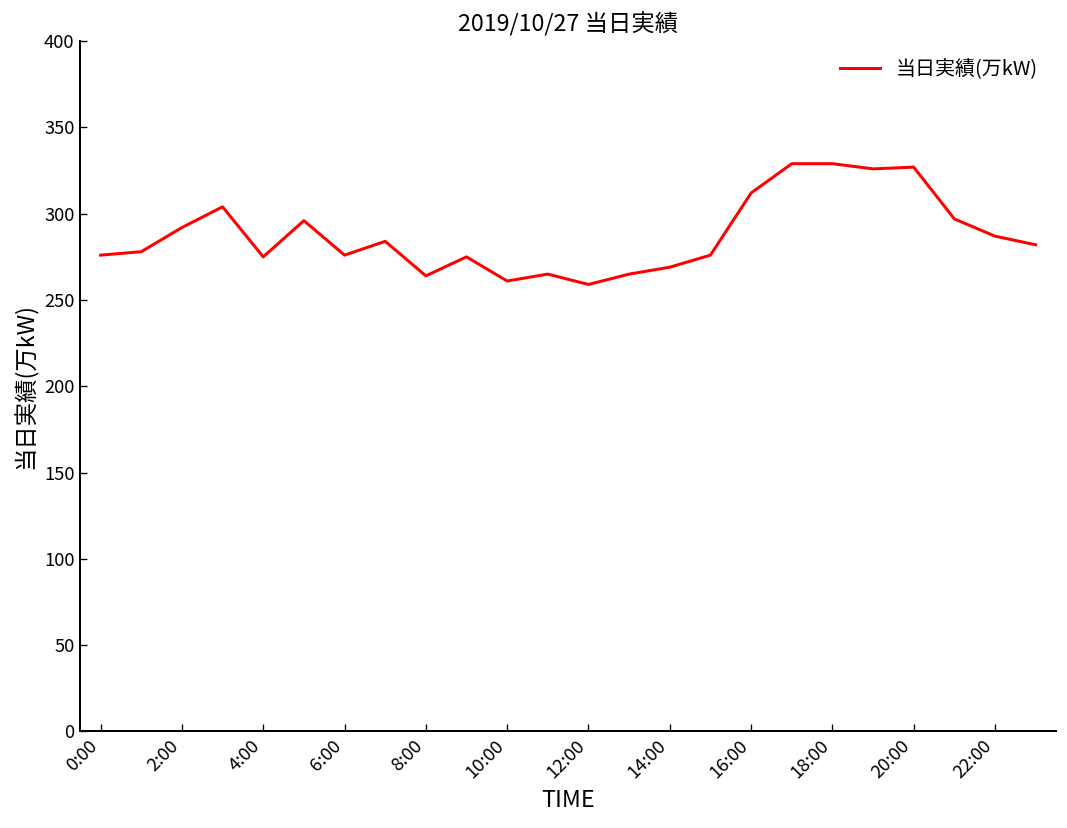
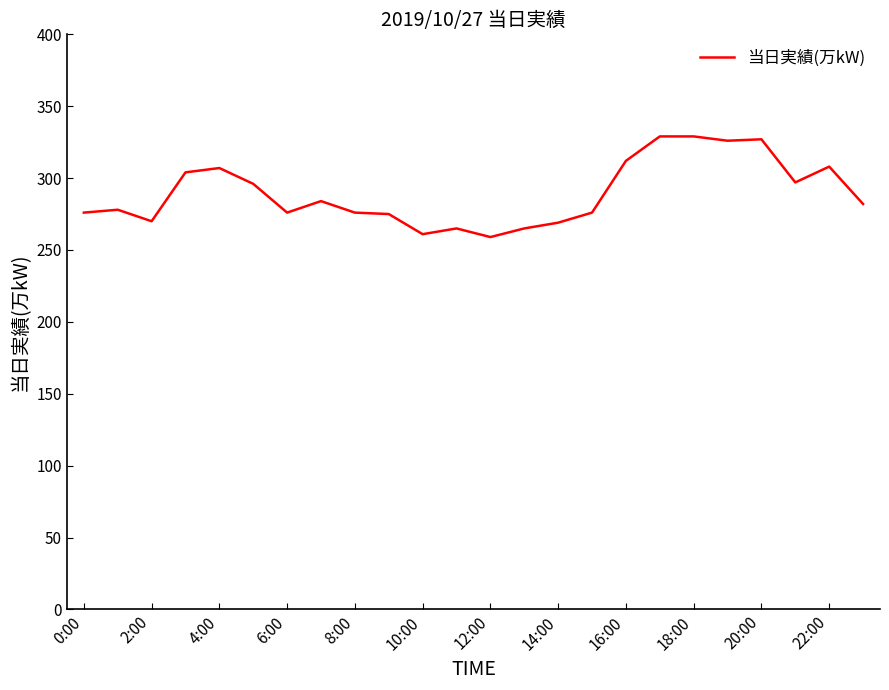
  {
    "0:00": 276,
-   "2:00": 292,
-   "4:00": 275,
+   "2:00": 270,
+   "4:00": 307,
    "6:00": 276,
-   "8:00": 264,
+   "8:00": 276,
    "10:00": 261,
    "12:00": 259,
    "14:00": 269,
    "16:00": 312,
    "18:00": 329,
    "20:00": 327,
-   "22:00": 287
+   "22:00": 308
  }
